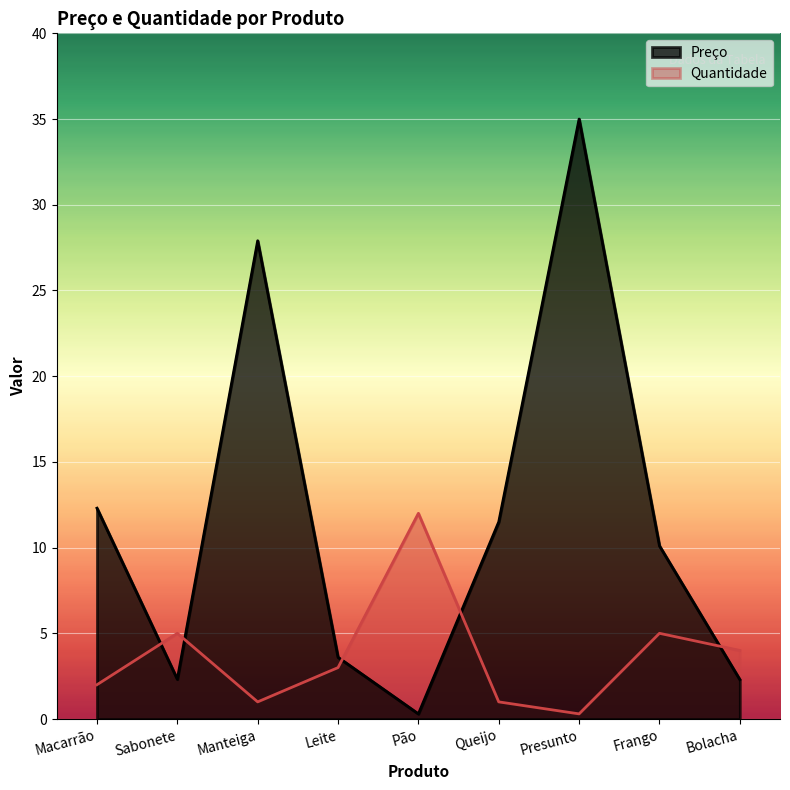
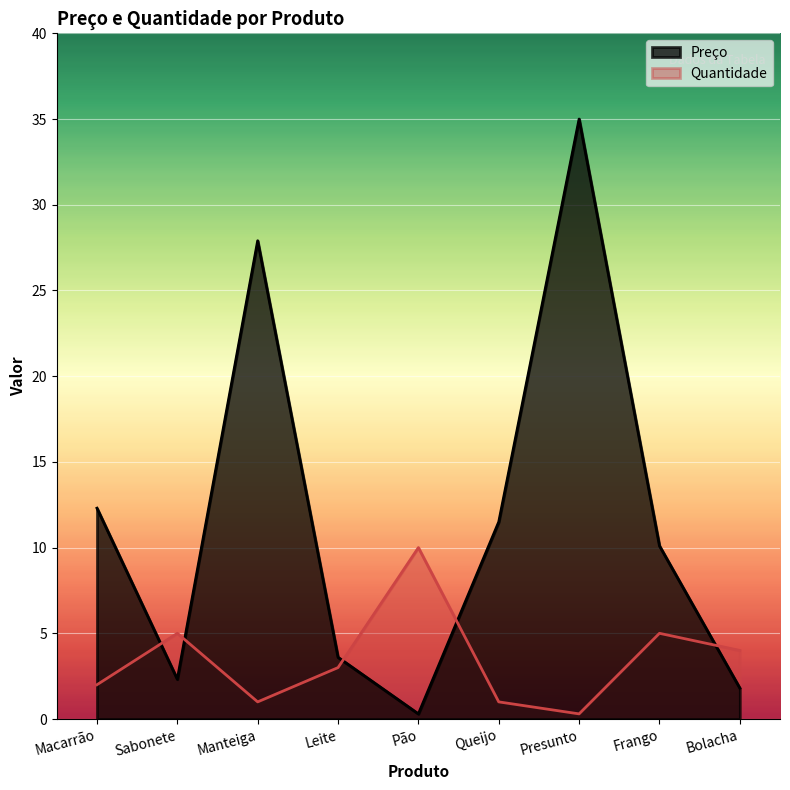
  {
    "Preço": {
      "Macarrão": 12.3,
      "Sabonete": 2.3,
      "Manteiga": 27.9,
      "Leite": 3.6,
      "Pão": 0.3,
      "Queijo": 11.5,
      "Presunto": 35.0,
      "Frango": 10.1,
-     "Bolacha": 2.3
+     "Bolacha": 1.8
    },
    "Quantidade": {
      "Macarrão": 2,
      "Sabonete": 5,
      "Manteiga": 1,
      "Leite": 3,
-     "Pão": 12,
+     "Pão": 10,
      "Queijo": 1,
      "Presunto": 0.3,
      "Frango": 5,
      "Bolacha": 4
    }
  }
